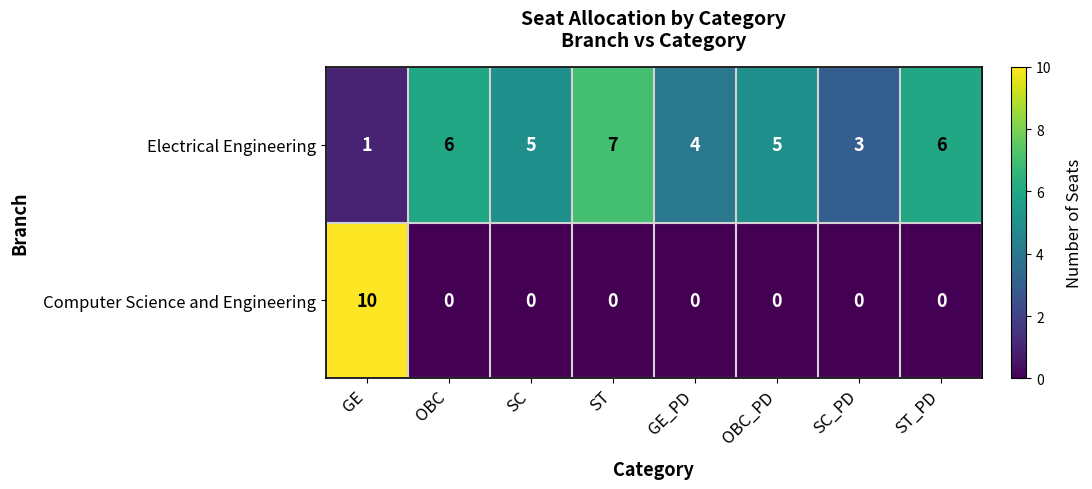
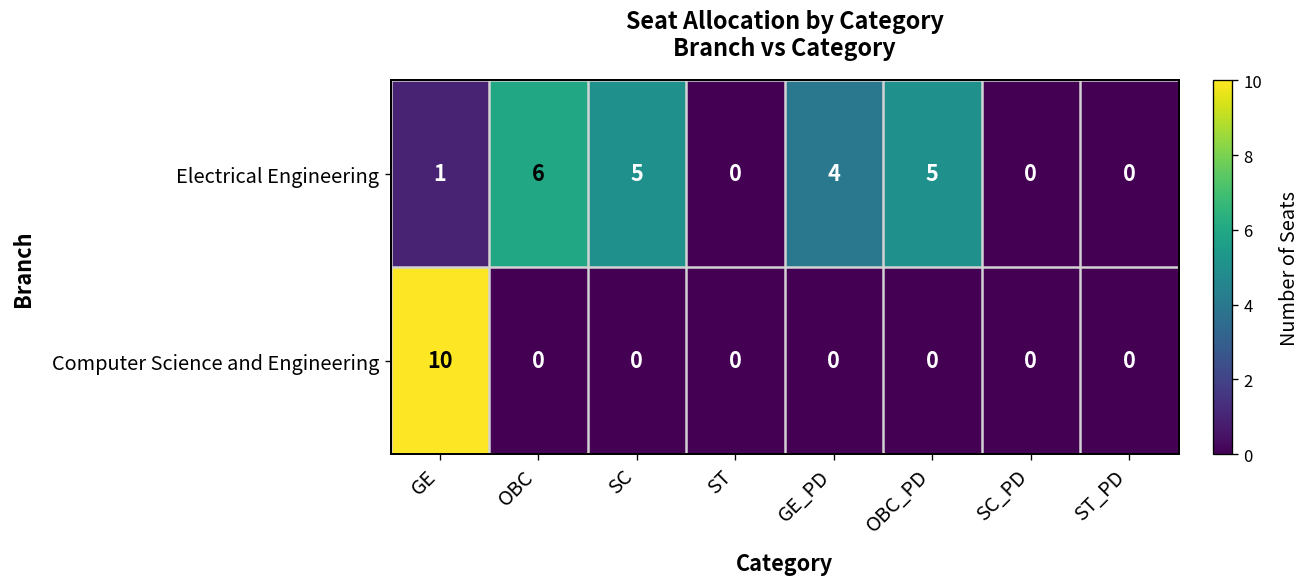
  {
    "Electrical Engineering": {
      "GE": 1,
      "OBC": 6,
      "SC": 5,
-     "ST": 7,
+     "ST": 0,
      "GE_PD": 4,
      "OBC_PD": 5,
-     "SC_PD": 3,
-     "ST_PD": 6
+     "SC_PD": 0,
+     "ST_PD": 0
    },
    "Computer Science and Engineering": {
      "GE": 10,
      "OBC": 0,
      "SC": 0,
      "ST": 0,
      "GE_PD": 0,
      "OBC_PD": 0,
      "SC_PD": 0,
      "ST_PD": 0
    }
  }
